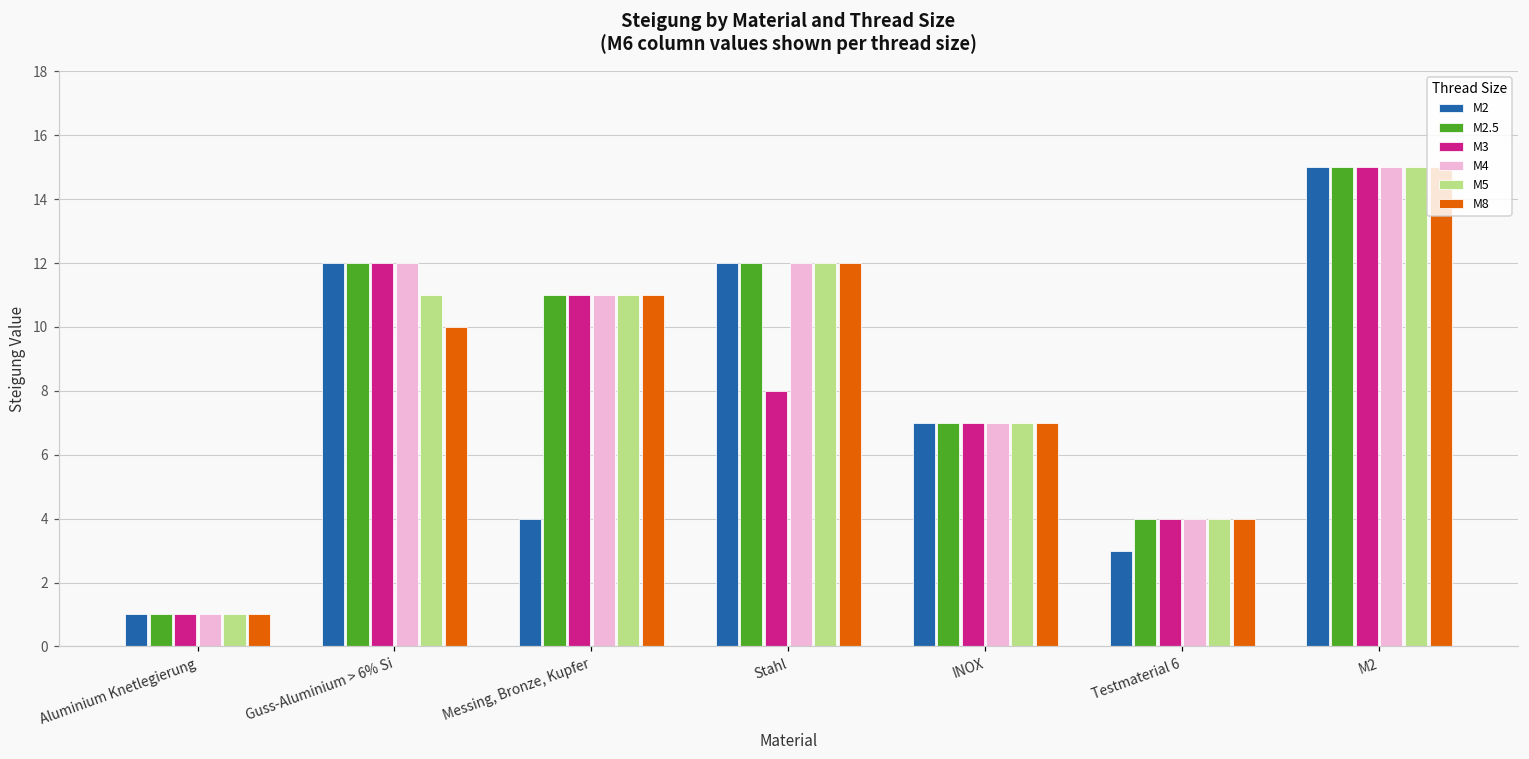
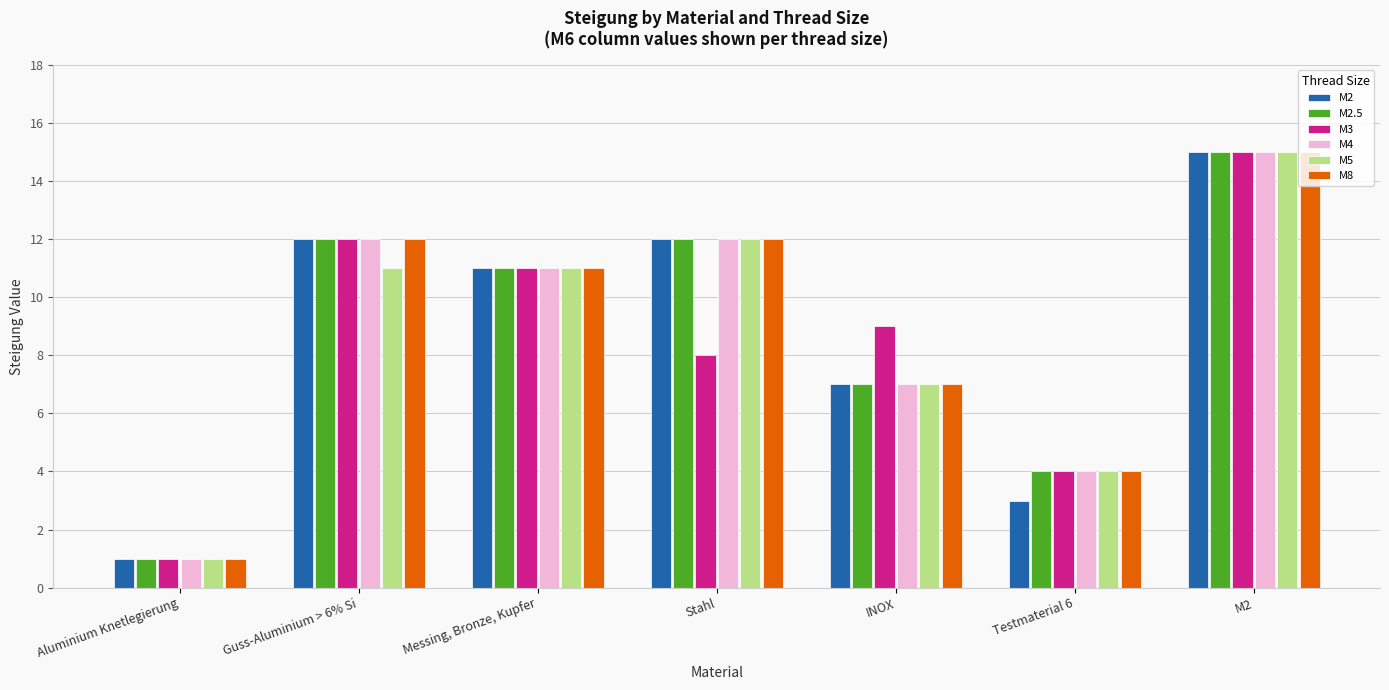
  {
    "M2": {
      "Aluminium Knetlegierung": 1,
      "Guss-Aluminium > 6% Si": 12,
-     "Messing, Bronze, Kupfer": 4,
+     "Messing, Bronze, Kupfer": 11,
      "Stahl": 12,
      "INOX": 7,
      "Testmaterial 6": 3,
      "M2": 15
    },
    "M2.5": {
      "Aluminium Knetlegierung": 1,
      "Guss-Aluminium > 6% Si": 12,
      "Messing, Bronze, Kupfer": 11,
      "Stahl": 12,
      "INOX": 7,
      "Testmaterial 6": 4,
      "M2": 15
    },
    "M3": {
      "Aluminium Knetlegierung": 1,
      "Guss-Aluminium > 6% Si": 12,
      "Messing, Bronze, Kupfer": 11,
      "Stahl": 8,
-     "INOX": 7,
+     "INOX": 9,
      "Testmaterial 6": 4,
      "M2": 15
    },
    "M4": {
      "Aluminium Knetlegierung": 1,
      "Guss-Aluminium > 6% Si": 12,
      "Messing, Bronze, Kupfer": 11,
      "Stahl": 12,
      "INOX": 7,
      "Testmaterial 6": 4,
      "M2": 15
    },
    "M5": {
      "Aluminium Knetlegierung": 1,
      "Guss-Aluminium > 6% Si": 11,
      "Messing, Bronze, Kupfer": 11,
      "Stahl": 12,
      "INOX": 7,
      "Testmaterial 6": 4,
      "M2": 15
    },
    "M8": {
      "Aluminium Knetlegierung": 1,
-     "Guss-Aluminium > 6% Si": 10,
+     "Guss-Aluminium > 6% Si": 12,
      "Messing, Bronze, Kupfer": 11,
      "Stahl": 12,
      "INOX": 7,
      "Testmaterial 6": 4
    }
  }
